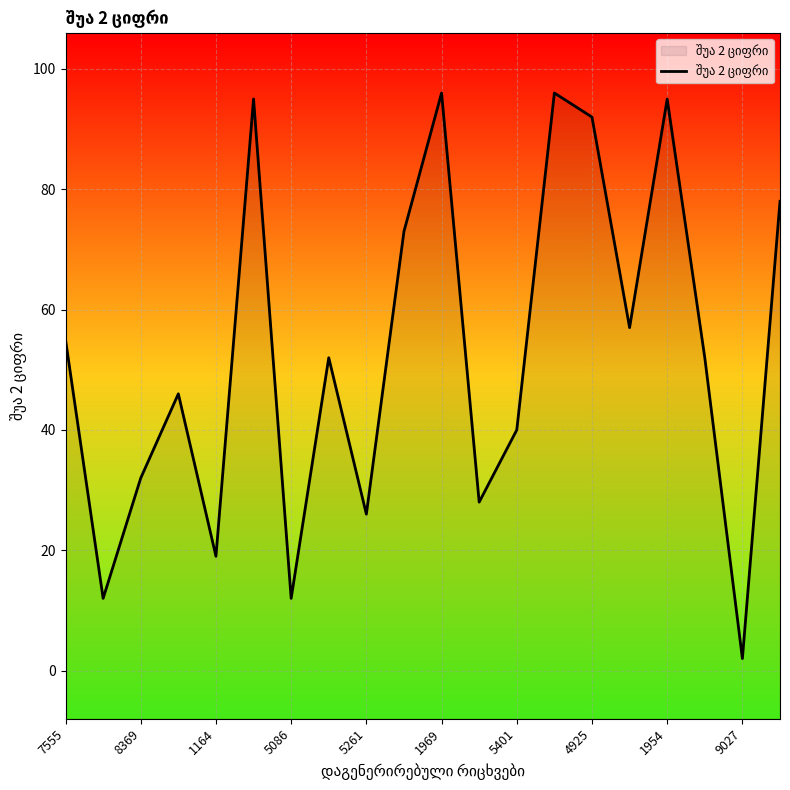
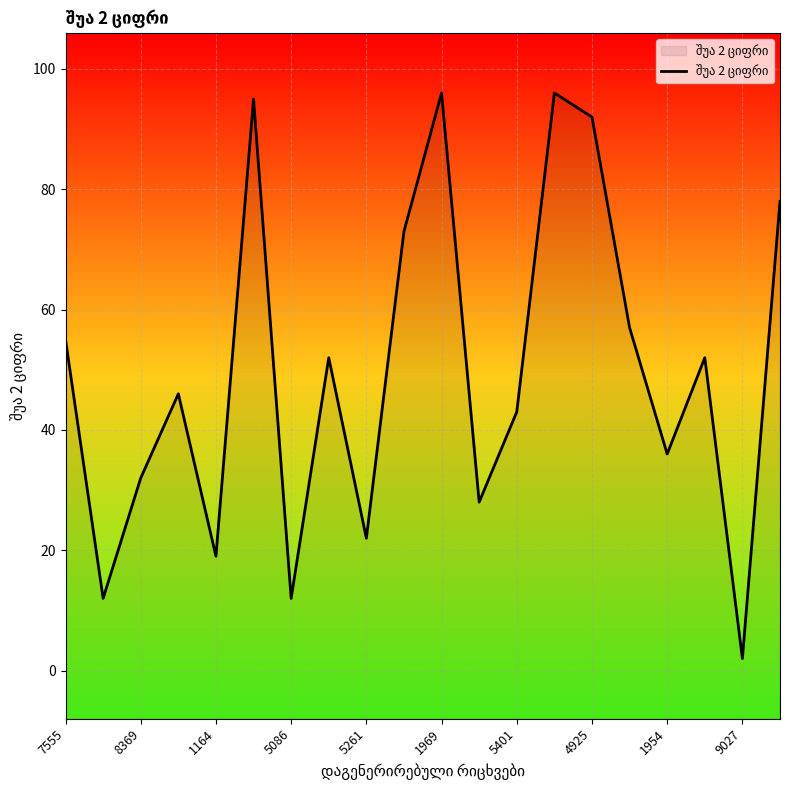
  {
    "7555": 55,
    "8369": 32,
    "1164": 19,
    "5086": 12,
-   "5261": 26,
+   "5261": 22,
    "1969": 96,
-   "5401": 40,
+   "5401": 43,
    "4925": 92,
-   "1954": 95,
+   "1954": 36,
    "9027": 2
  }
